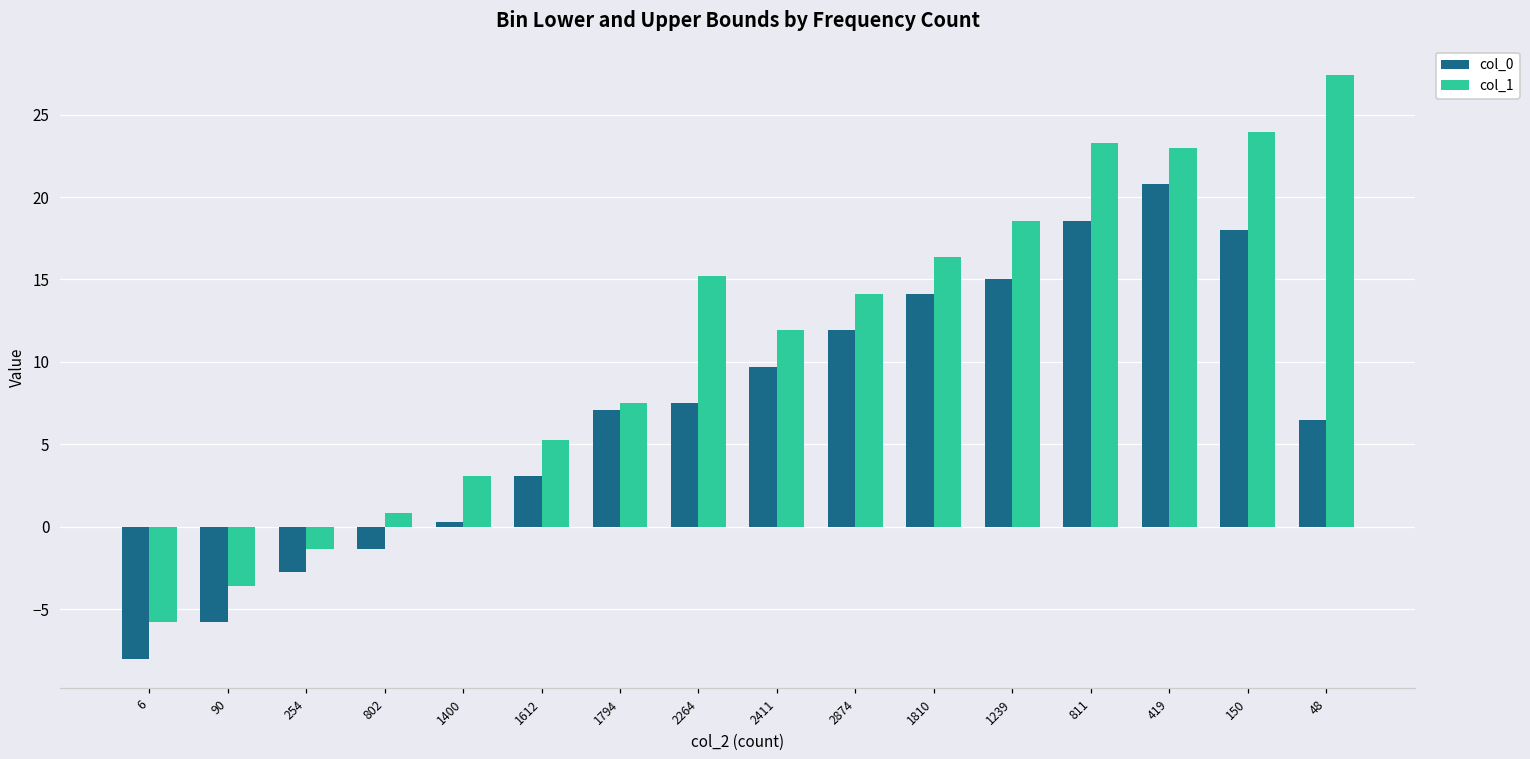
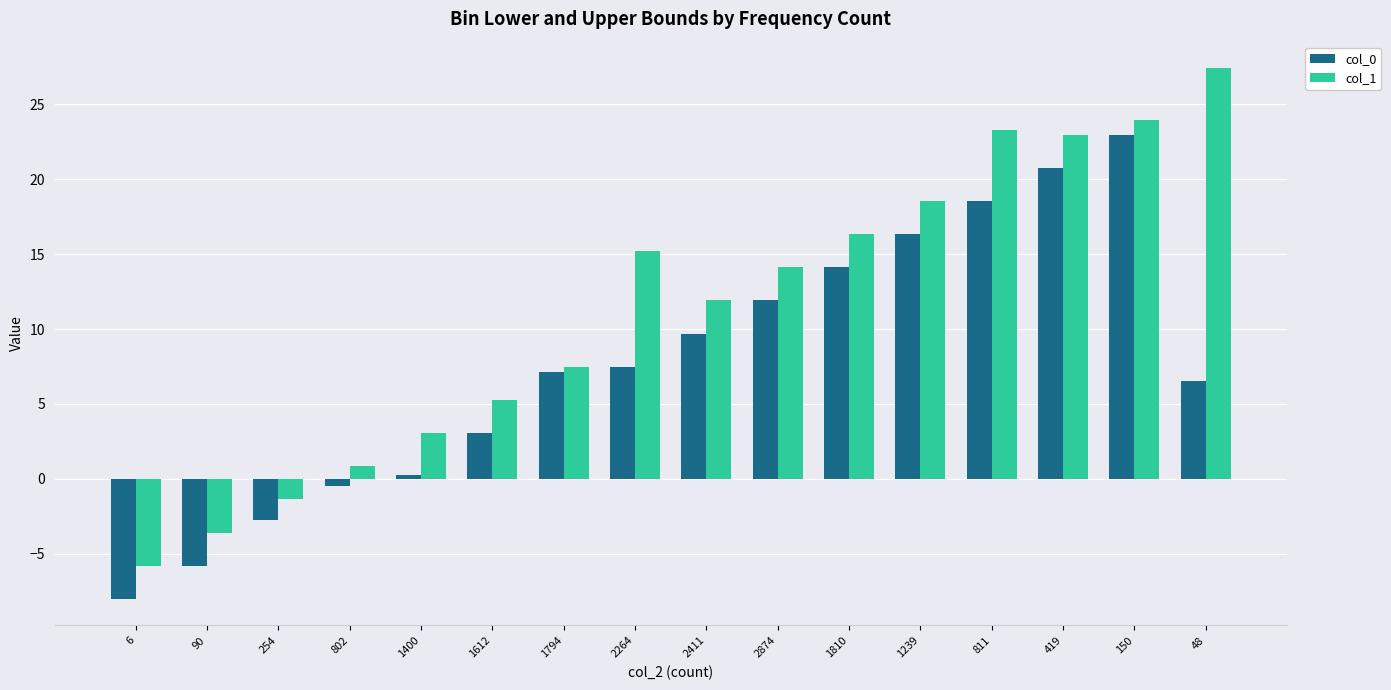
  {
    "col_0": {
      "6": -8.0,
      "90": -5.8,
      "254": -2.7,
-     "802": -1.4,
+     "802": -0.5,
      "1400": 0.3,
      "1612": 3.1,
      "1794": 7.1,
      "2264": 7.5,
      "2411": 9.7,
      "2874": 11.9,
      "1810": 14.1,
-     "1239": 15.0,
+     "1239": 16.3,
      "811": 18.6,
      "419": 20.8,
-     "150": 18.0,
+     "150": 23.0,
      "48": 6.5
    },
    "col_1": {
      "6": -5.8,
      "90": -3.6,
      "254": -1.4,
      "802": 0.9,
      "1400": 3.1,
      "1612": 5.3,
      "1794": 7.5,
      "2264": 15.2,
      "2411": 11.9,
      "2874": 14.1,
      "1810": 16.3,
      "1239": 18.6,
      "811": 23.3,
      "419": 23.0,
      "150": 24.0,
      "48": 27.4
    }
  }
